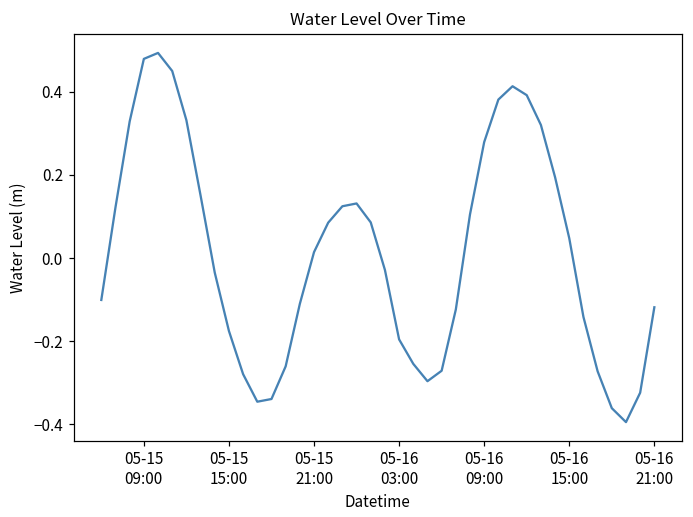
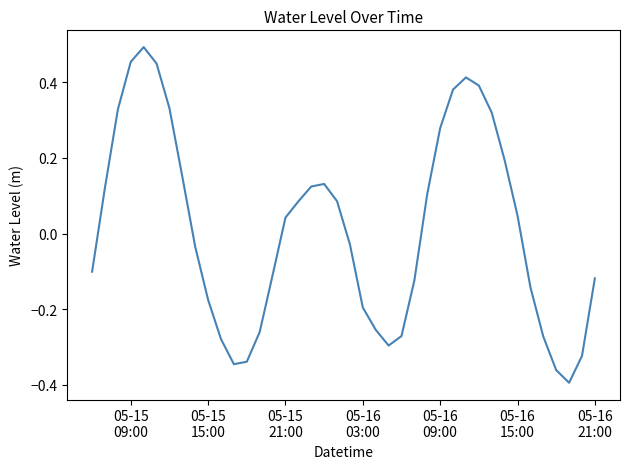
  {
-   "05-15 09:00": 0.48,
+   "05-15 09:00": 0.45,
    "05-15 15:00": -0.18,
-   "05-15 21:00": 0.01,
+   "05-15 21:00": 0.04,
    "05-16 03:00": -0.20,
    "05-16 09:00": 0.28,
    "05-16 15:00": 0.05,
    "05-16 21:00": -0.12
  }
